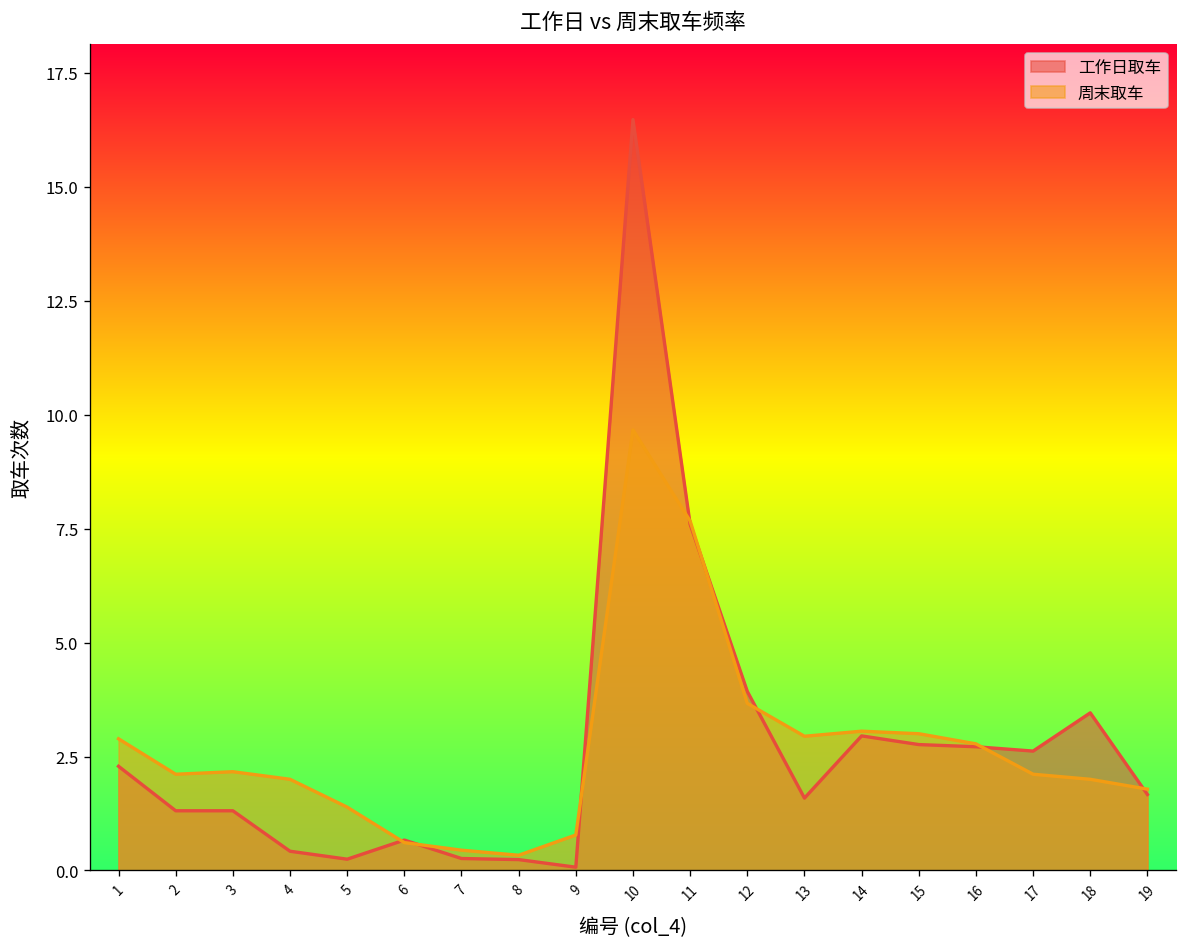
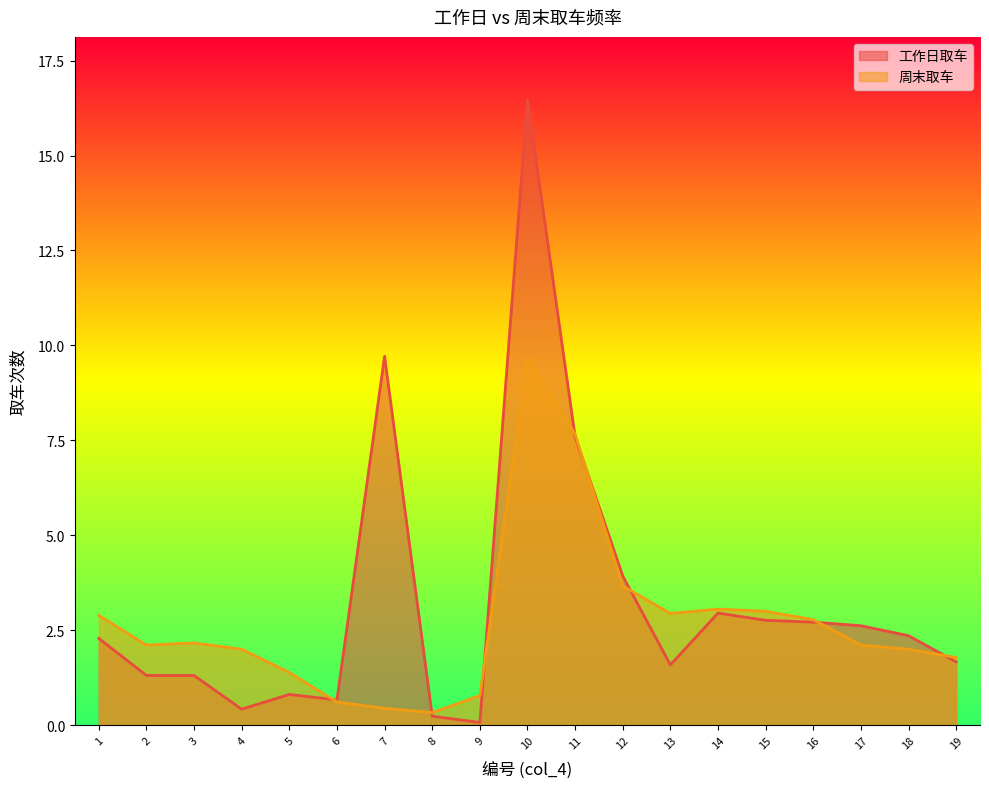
  {
    "工作日取车": {
      "1": 2.3,
      "2": 1.3,
      "3": 1.3,
      "4": 0.4,
-     "5": 0.2,
-     "7": 0.3,
+     "5": 0.8,
+     "7": 9.7,
      "8": 0.2,
      "9": 0.1,
      "10": 16.5,
      "11": 7.6,
      "12": 3.9,
      "13": 1.6,
      "14": 3.0,
      "15": 2.8,
      "17": 2.6,
-     "18": 3.5,
+     "18": 2.4,
      "19": 1.7
    },
    "周末取车": {
      "1": 2.9,
      "2": 2.1,
      "3": 2.2,
      "4": 2.0,
      "5": 1.4,
      "7": 0.4,
      "8": 0.3,
      "9": 0.8,
      "10": 9.7,
      "11": 7.7,
      "12": 3.7,
      "13": 2.9,
      "14": 3.1,
      "15": 3.0,
      "17": 2.1,
      "18": 2.0,
      "19": 1.8
    }
  }
